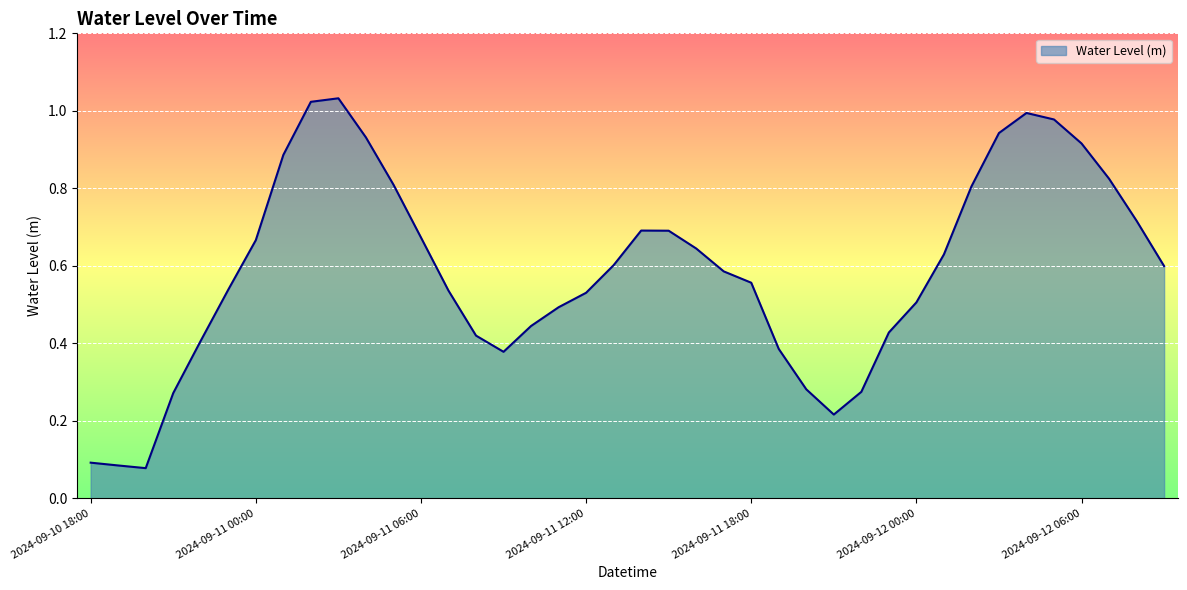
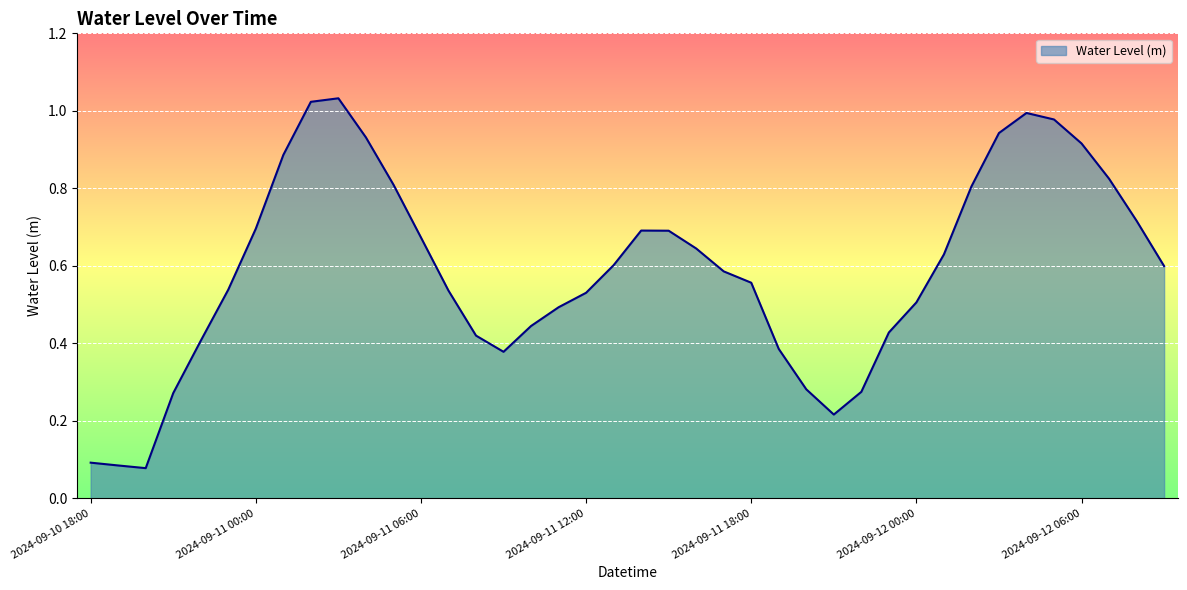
  {
    "2024-09-10 18:00": 0.09,
-   "2024-09-11 00:00": 0.67,
+   "2024-09-11 00:00": 0.70,
    "2024-09-11 06:00": 0.67,
    "2024-09-11 12:00": 0.53,
    "2024-09-11 18:00": 0.56,
    "2024-09-12 00:00": 0.51,
    "2024-09-12 06:00": 0.92
  }
